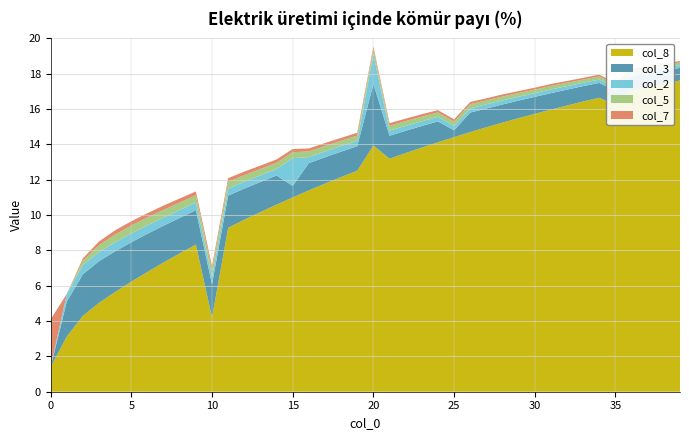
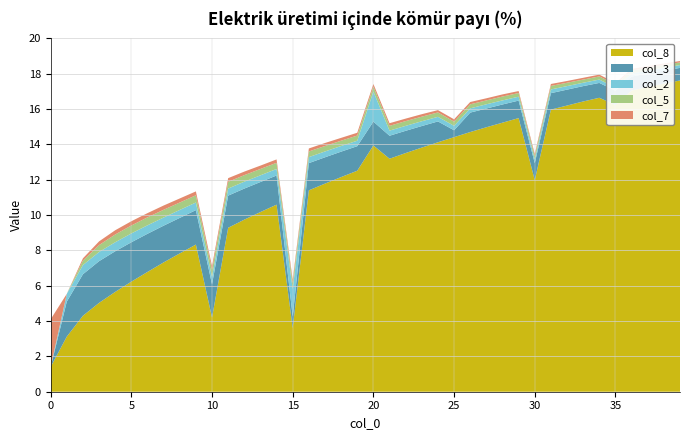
  {
    "col_8": {
      "5": 6.2,
      "10": 4.2,
-     "15": 11.0,
+     "15": 3.6,
      "20": 13.9,
      "25": 14.4,
-     "30": 15.7
+     "30": 12.0
    },
    "col_3": {
      "5": 2.2,
      "10": 1.9,
      "15": 0.7,
-     "20": 3.5,
+     "20": 1.3,
      "25": 0.4,
      "30": 1.0
    },
    "col_2": {
      "5": 0.5,
      "10": 0.4,
      "15": 1.6,
      "20": 1.7,
      "25": 0.3,
      "30": 0.2
    },
    "col_5": {
      "5": 0.4,
      "10": 0.4,
      "15": 0.3,
      "20": 0.3
    },
    "col_7": {
      "0": 2.7,
      "5": 0.2,
      "10": 0.2,
      "15": 0.2,
      "20": 0.1
    }
  }
